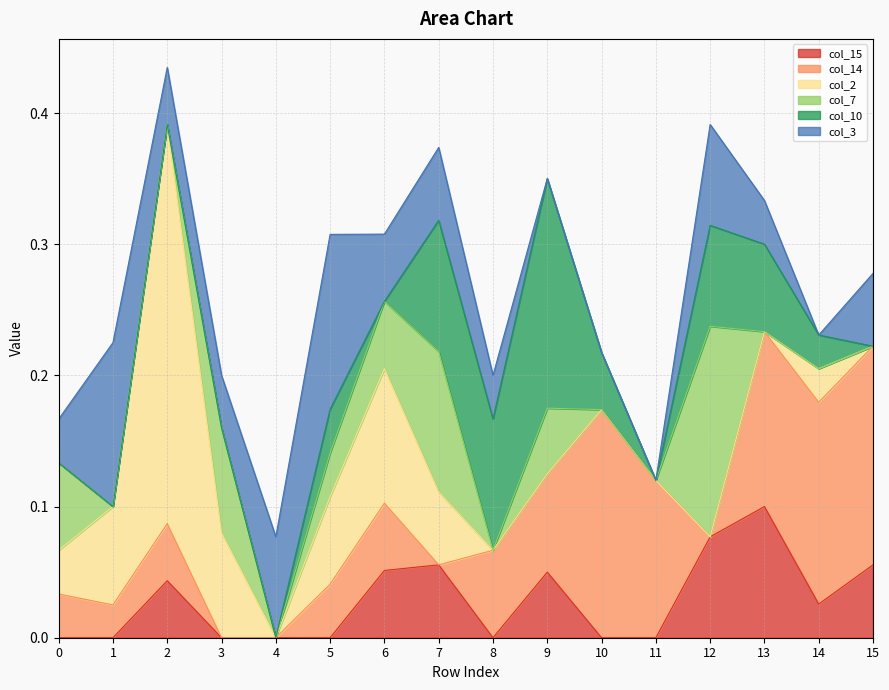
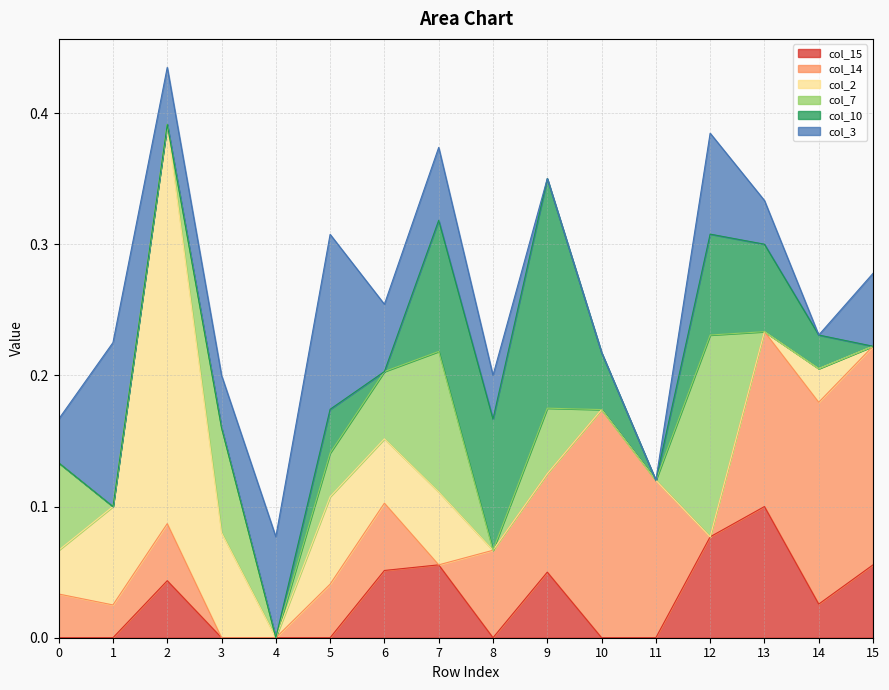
  {
    "col_15": {
      "0": 0.000,
      "1": 0.000,
      "2": 0.043,
      "5": 0.000,
      "6": 0.051,
      "8": 0.000,
      "9": 0.050,
      "10": 0.000,
      "11": 0.000,
      "13": 0.100,
      "14": 0.026,
      "15": 0.056
    },
    "col_14": {
      "0": 0.033,
      "1": 0.025,
      "2": 0.043,
      "5": 0.041,
      "6": 0.051,
      "14": 0.154
    },
    "col_2": {
      "0": 0.033,
      "3": 0.080,
      "5": 0.067,
-     "6": 0.103,
+     "6": 0.049,
      "7": 0.056
    },
    "col_7": {
      "5": 0.033,
      "7": 0.107,
      "9": 0.050,
-     "12": 0.161
+     "12": 0.154
    },
    "col_10": {
      "5": 0.033,
      "7": 0.100,
      "8": 0.100,
      "12": 0.077,
      "13": 0.067
    },
    "col_3": {
      "0": 0.033,
      "1": 0.125,
      "2": 0.043,
      "3": 0.040,
      "4": 0.077,
      "5": 0.133,
      "6": 0.051,
      "7": 0.056,
      "8": 0.033,
      "12": 0.077,
      "13": 0.033,
      "15": 0.056
    }
  }
